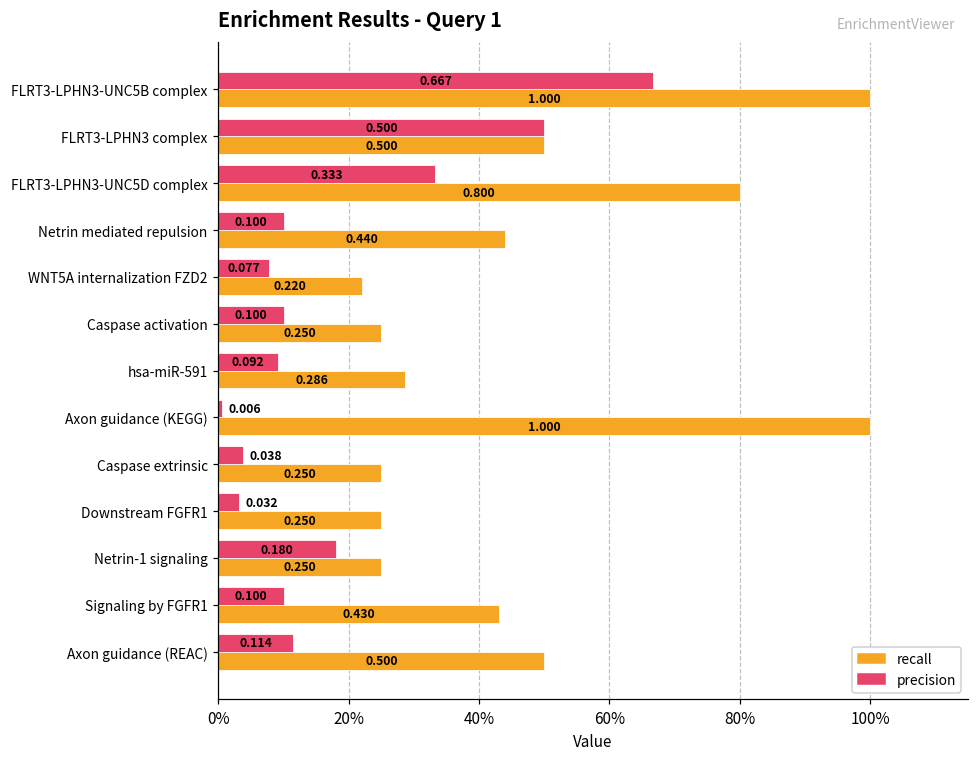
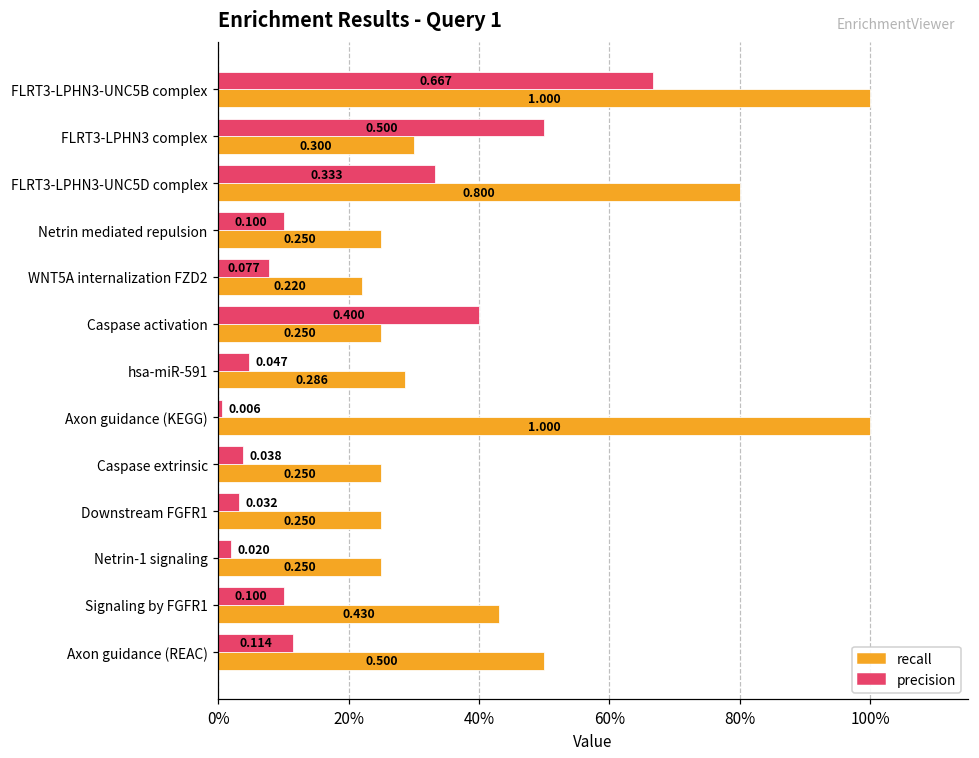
  {
    "recall": {
      "FLRT3-LPHN3-UNC5B complex": 1.000,
-     "FLRT3-LPHN3 complex": 0.500,
+     "FLRT3-LPHN3 complex": 0.300,
      "FLRT3-LPHN3-UNC5D complex": 0.800,
-     "Netrin mediated repulsion": 0.440,
+     "Netrin mediated repulsion": 0.250,
      "WNT5A internalization FZD2": 0.220,
      "Caspase activation": 0.250,
      "hsa-miR-591": 0.286,
      "Axon guidance (KEGG)": 1.000,
      "Caspase extrinsic": 0.250,
      "Downstream FGFR1": 0.250,
      "Netrin-1 signaling": 0.250,
      "Signaling by FGFR1": 0.430,
      "Axon guidance (REAC)": 0.500
    },
    "precision": {
      "FLRT3-LPHN3-UNC5B complex": 0.667,
      "FLRT3-LPHN3 complex": 0.500,
      "FLRT3-LPHN3-UNC5D complex": 0.333,
      "Netrin mediated repulsion": 0.100,
      "WNT5A internalization FZD2": 0.077,
-     "Caspase activation": 0.100,
-     "hsa-miR-591": 0.092,
+     "Caspase activation": 0.400,
+     "hsa-miR-591": 0.047,
      "Axon guidance (KEGG)": 0.006,
      "Caspase extrinsic": 0.038,
      "Downstream FGFR1": 0.032,
-     "Netrin-1 signaling": 0.180,
+     "Netrin-1 signaling": 0.020,
      "Signaling by FGFR1": 0.100,
      "Axon guidance (REAC)": 0.114
    }
  }
